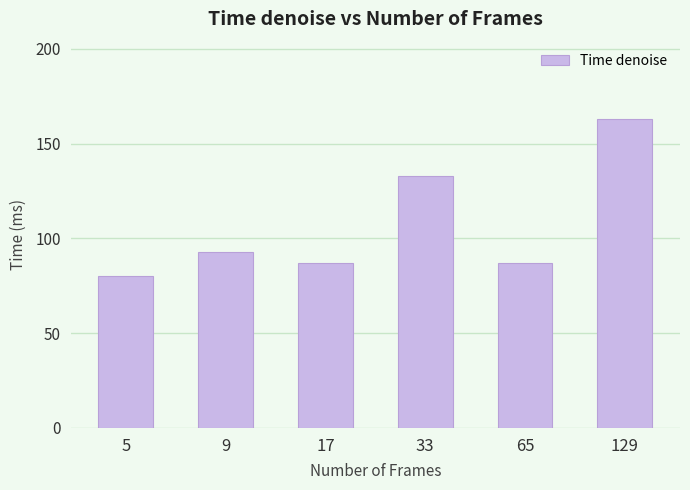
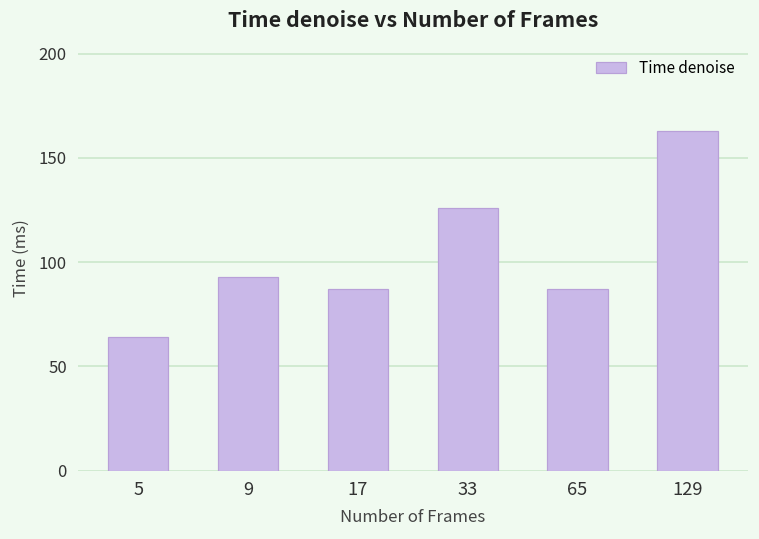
  {
-   "5": 80,
+   "5": 64,
    "9": 93,
    "17": 87,
-   "33": 133,
+   "33": 126,
    "65": 87,
    "129": 163
  }
